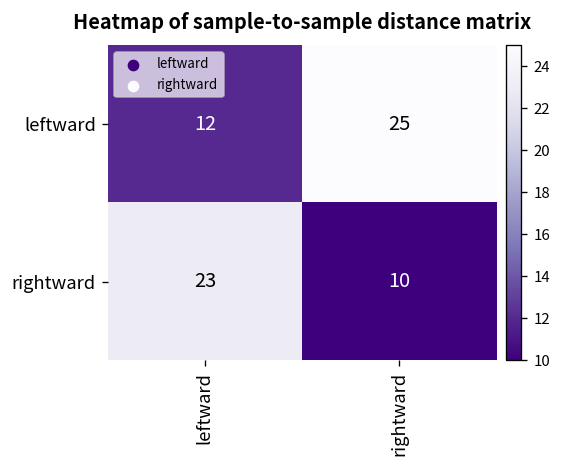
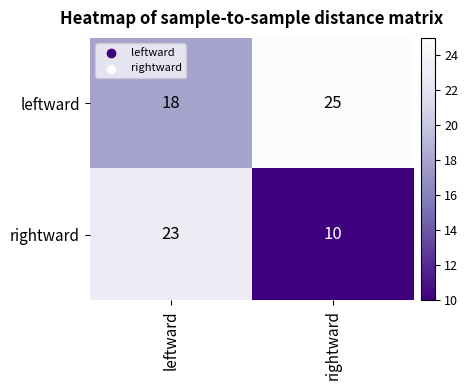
  {
    "leftward": {
-     "leftward": 12,
+     "leftward": 18,
      "rightward": 25
    },
    "rightward": {
      "leftward": 23,
      "rightward": 10
    }
  }
